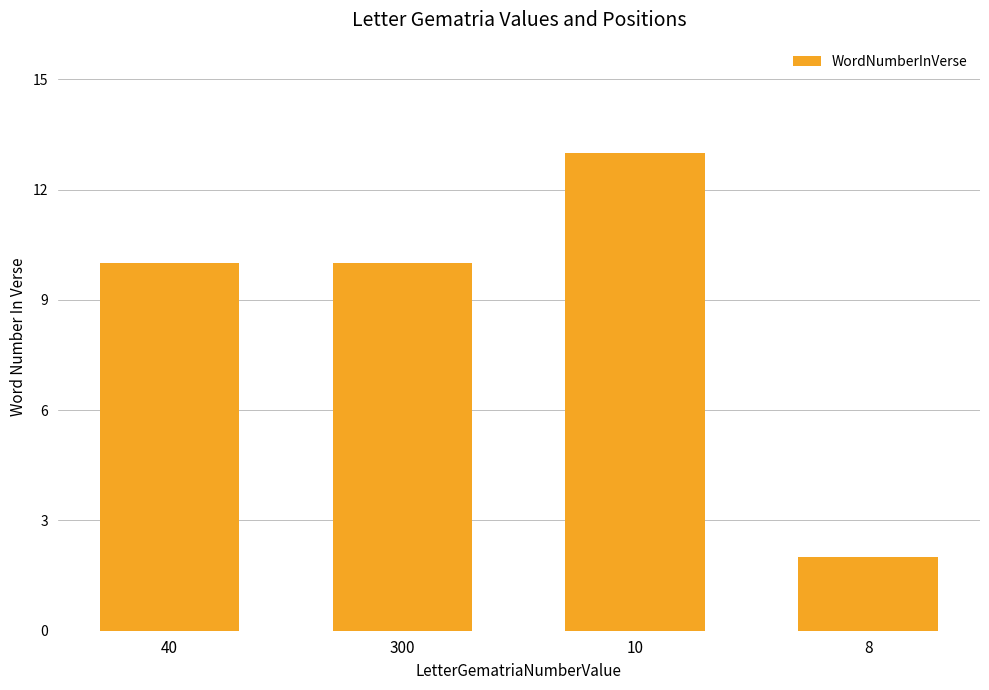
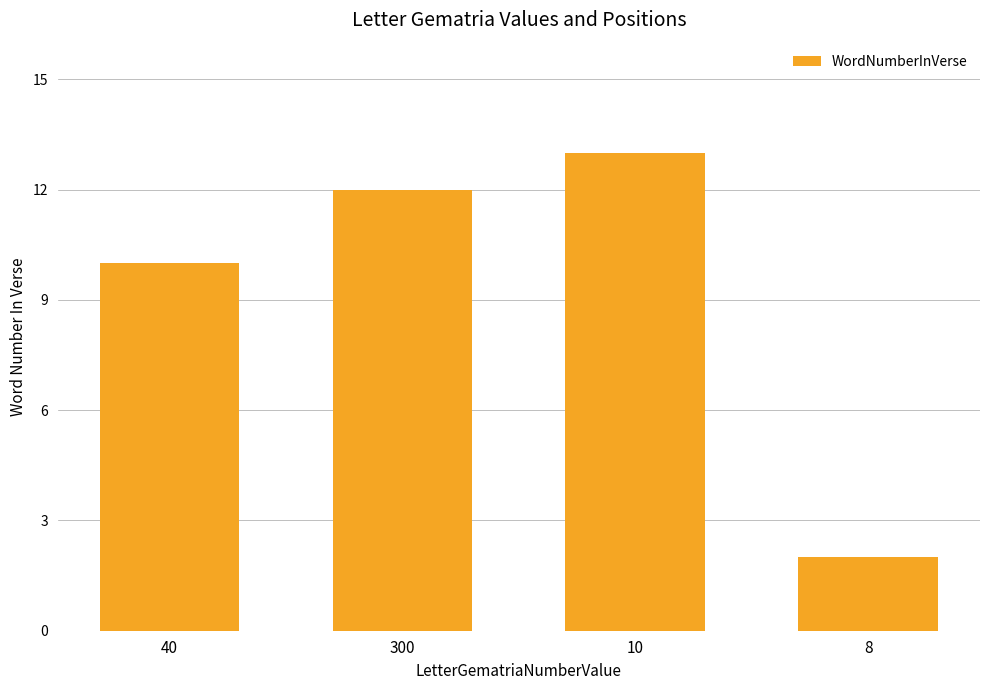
  {
    "40": 10,
-   "300": 10,
+   "300": 12,
    "10": 13,
    "8": 2
  }
